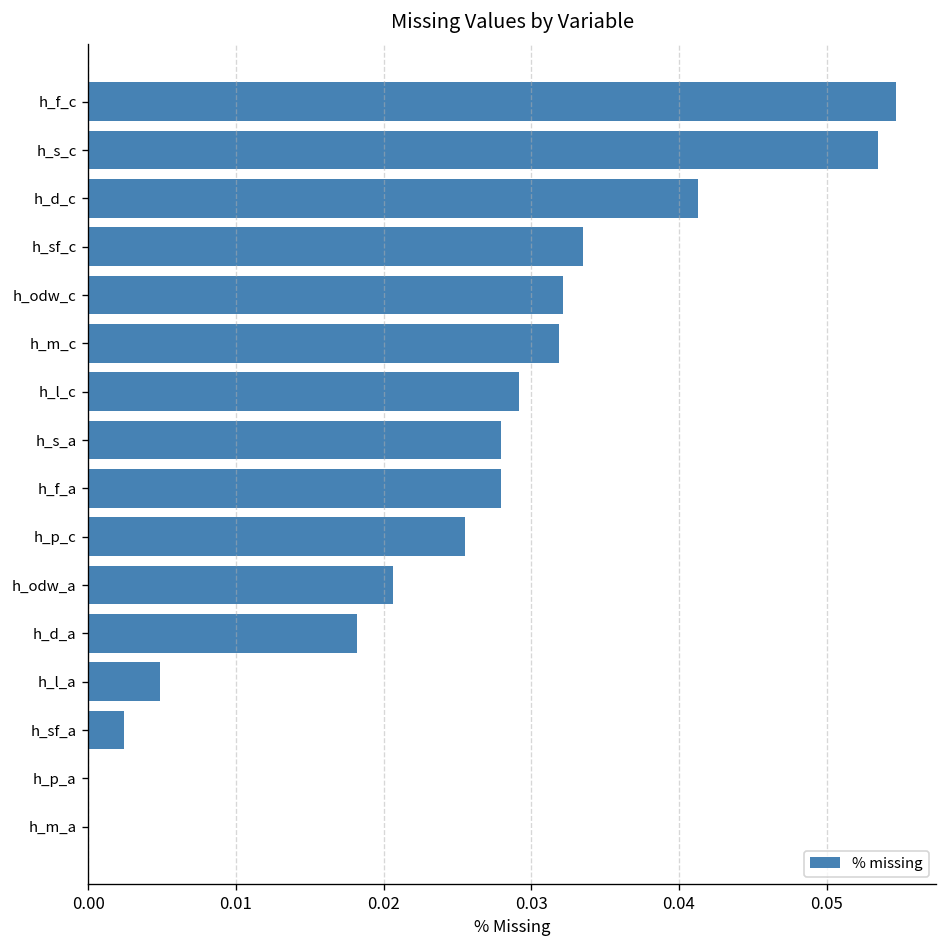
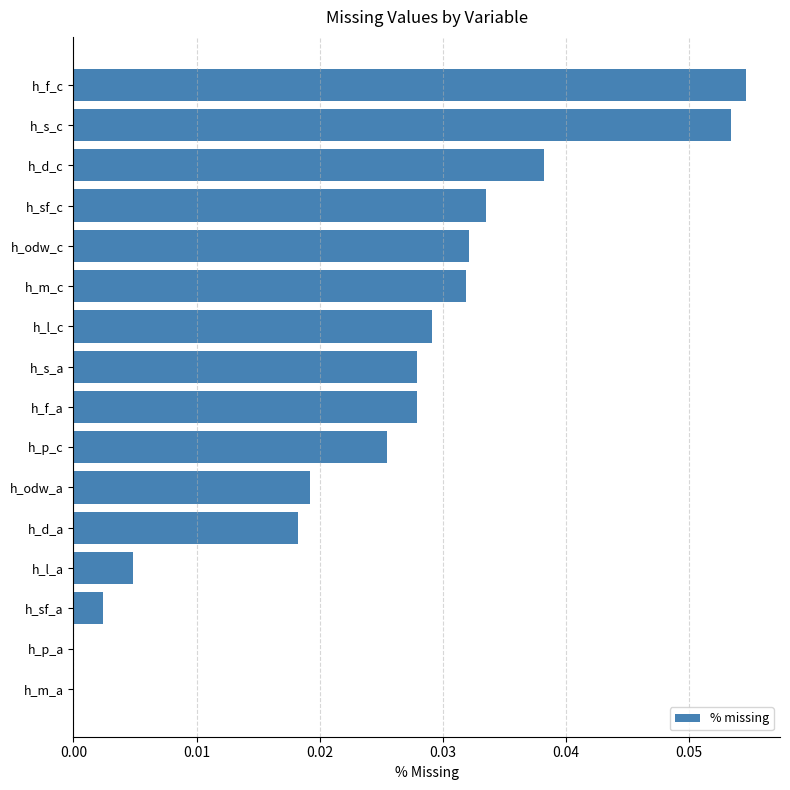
  {
    "h_f_c": 0.0547,
    "h_s_c": 0.0535,
-   "h_d_c": 0.0413,
+   "h_d_c": 0.0382,
    "h_sf_c": 0.0335,
    "h_odw_c": 0.0322,
    "h_m_c": 0.0319,
    "h_l_c": 0.0292,
    "h_s_a": 0.0279,
    "h_f_a": 0.0279,
    "h_p_c": 0.0255,
-   "h_odw_a": 0.0207,
+   "h_odw_a": 0.0192,
    "h_d_a": 0.0182,
    "h_l_a": 0.0049,
    "h_sf_a": 0.0024,
    "h_p_a": 0.0000,
    "h_m_a": 0.0000
  }
